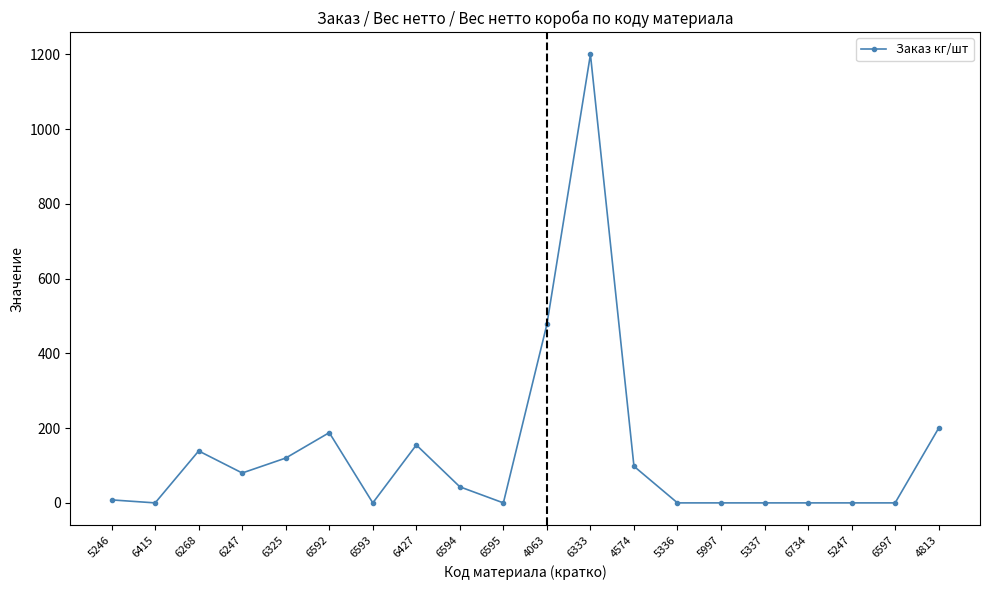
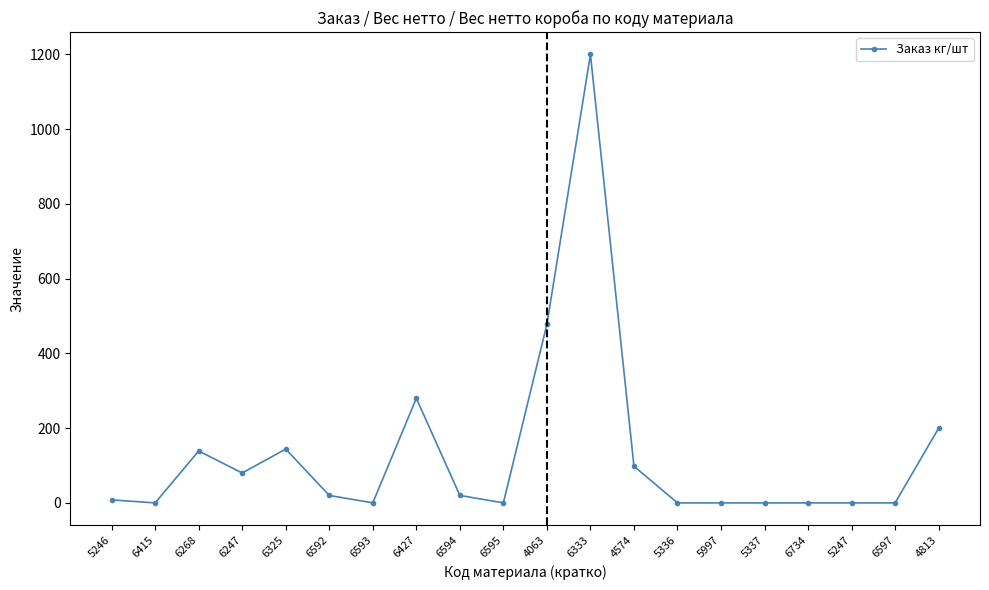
  {
    "5246": 10,
    "6415": 0,
    "6268": 140,
    "6247": 80,
-   "6325": 120,
-   "6592": 190,
+   "6325": 140,
+   "6592": 20,
    "6593": 0,
-   "6427": 160,
-   "6594": 40,
+   "6427": 280,
+   "6594": 20,
    "6595": 0,
    "4063": 480,
    "6333": 1200,
    "4574": 100,
    "5336": 0,
    "5997": 0,
    "5337": 0,
    "6734": 0,
    "5247": 0,
    "6597": 0,
    "4813": 200
  }
